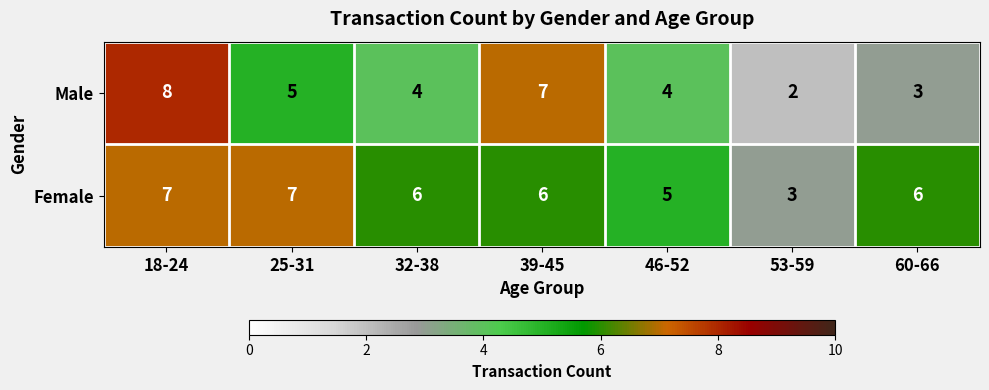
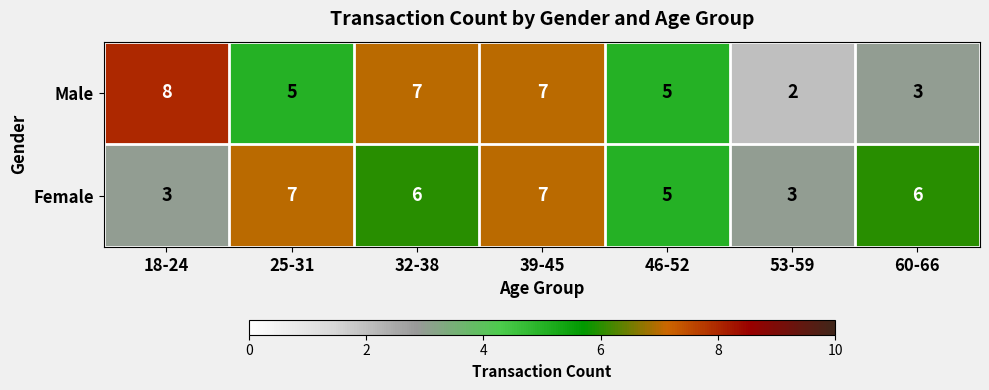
  {
    "Male": {
      "18-24": 8,
      "25-31": 5,
-     "32-38": 4,
+     "32-38": 7,
      "39-45": 7,
-     "46-52": 4,
+     "46-52": 5,
      "53-59": 2,
      "60-66": 3
    },
    "Female": {
-     "18-24": 7,
+     "18-24": 3,
      "25-31": 7,
      "32-38": 6,
-     "39-45": 6,
+     "39-45": 7,
      "46-52": 5,
      "53-59": 3,
      "60-66": 6
    }
  }
